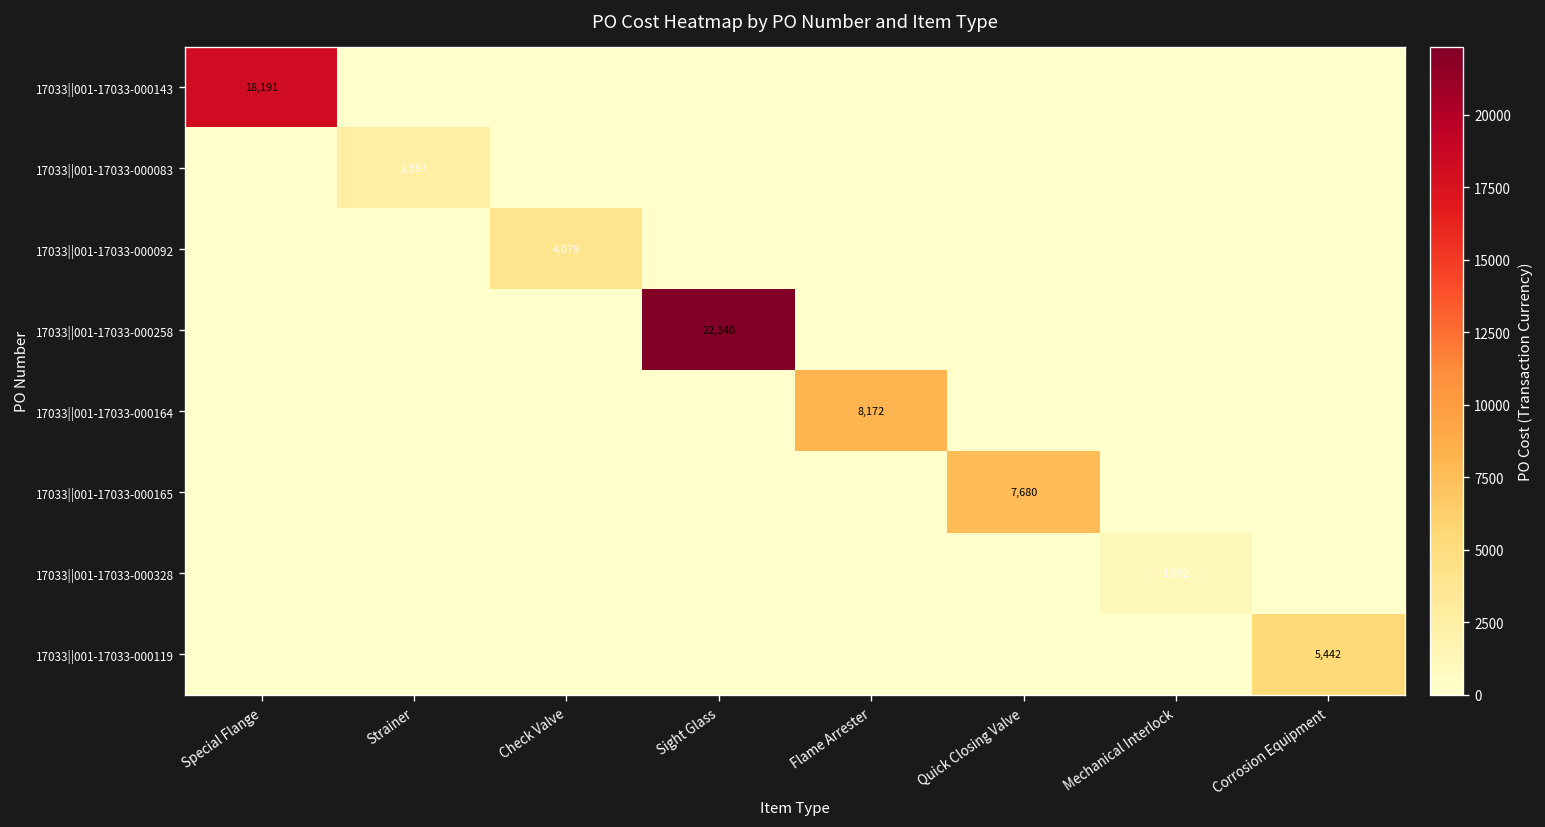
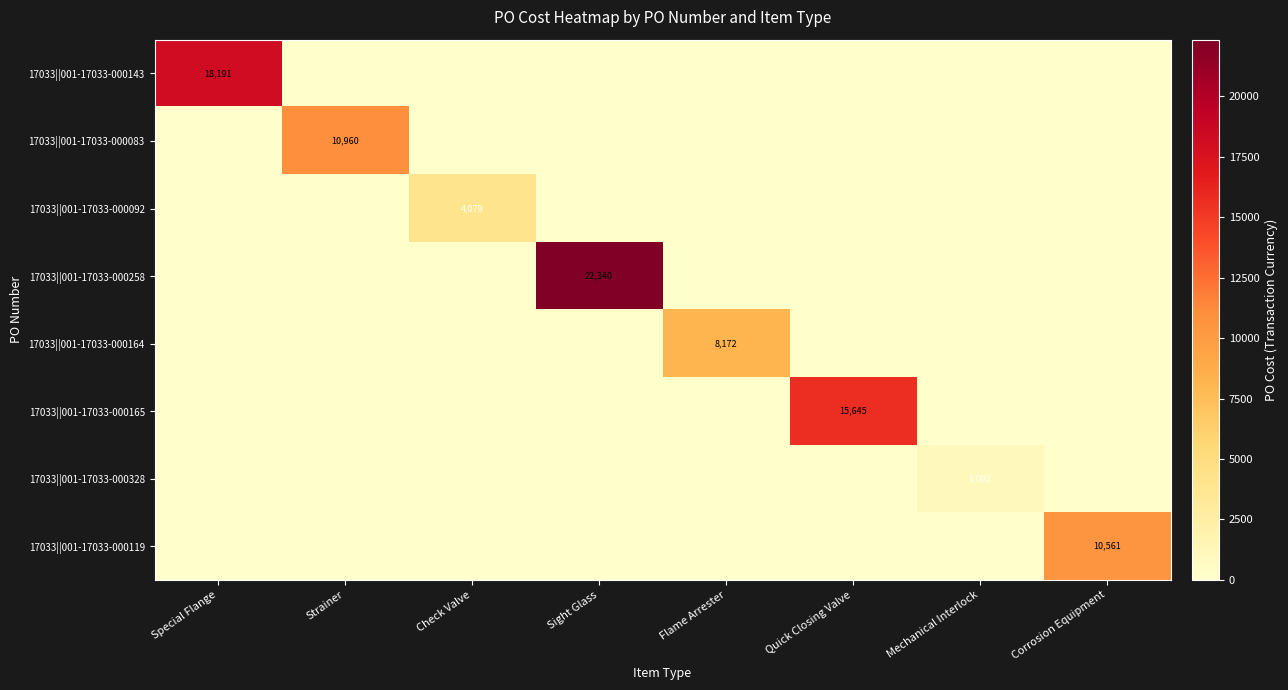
  {
    "17033||001-17033-000143": {
      "Special Flange": "18,191"
    },
    "17033||001-17033-000083": {
-     "Strainer": "2,597"
+     "Strainer": "10,960"
    },
    "17033||001-17033-000092": {
      "Check Valve": "4,079"
    },
    "17033||001-17033-000258": {
      "Sight Glass": "22,340"
    },
    "17033||001-17033-000164": {
      "Flame Arrester": "8,172"
    },
    "17033||001-17033-000165": {
-     "Quick Closing Valve": "7,680"
+     "Quick Closing Valve": "15,645"
    },
    "17033||001-17033-000328": {
      "Mechanical Interlock": "1,092"
    },
    "17033||001-17033-000119": {
-     "Corrosion Equipment": "5,442"
+     "Corrosion Equipment": "10,561"
    }
  }
